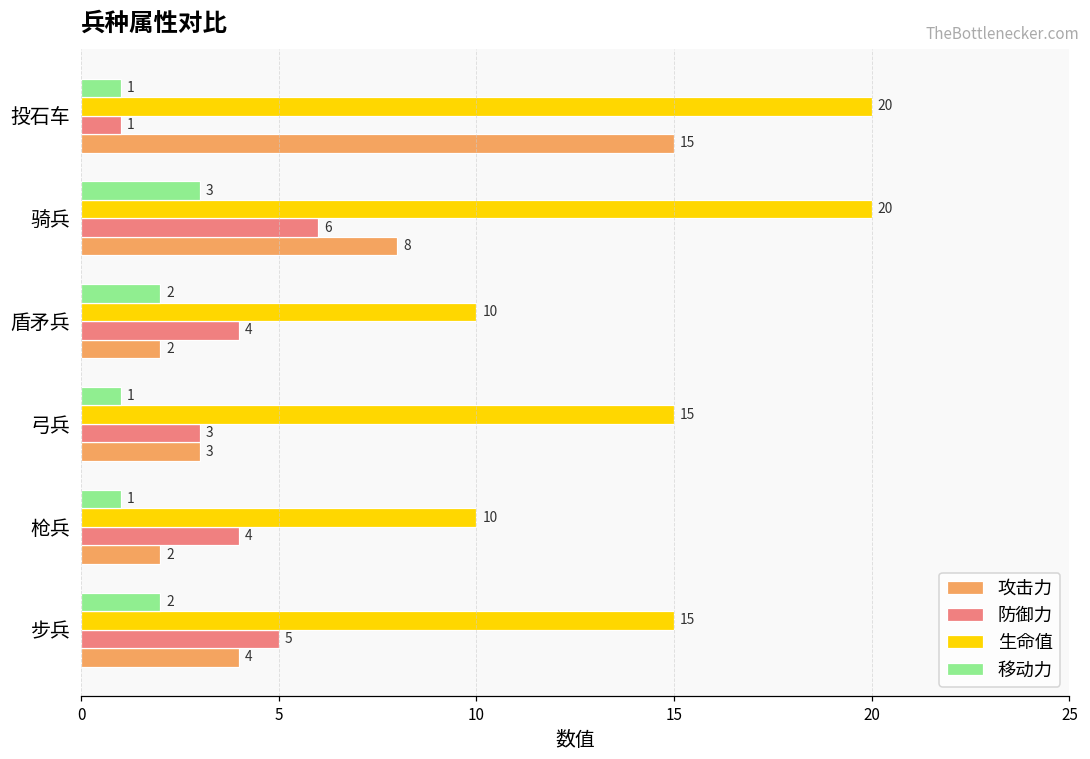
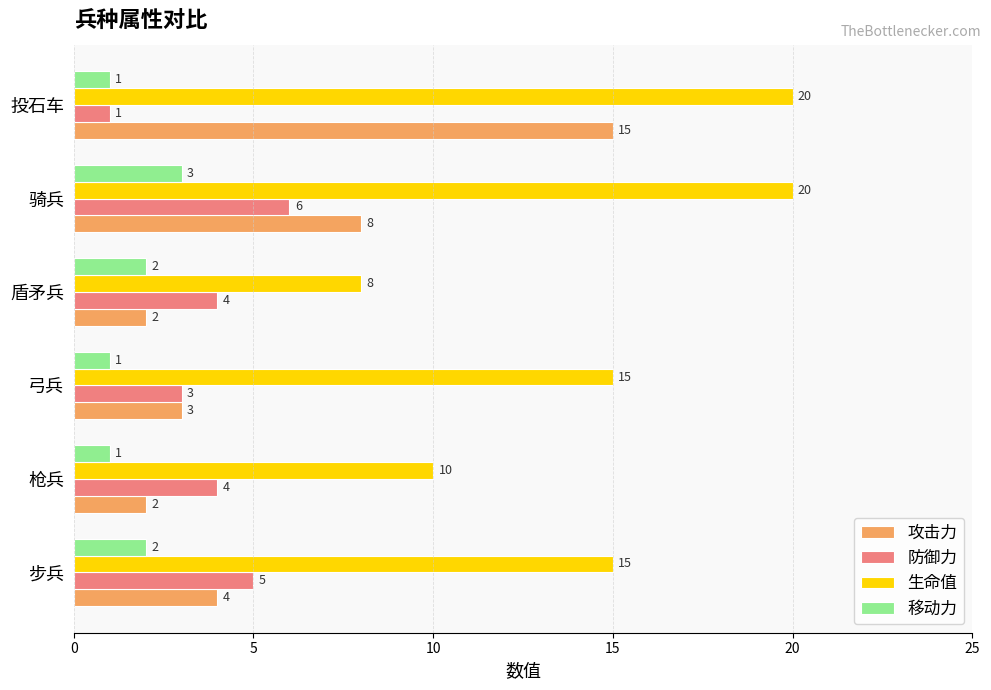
  {
    "生命值": {
      "投石车": 20,
      "骑兵": 20,
-     "盾矛兵": 10,
+     "盾矛兵": 8,
      "弓兵": 15,
      "枪兵": 10,
      "步兵": 15
    },
    "移动力": {
      "投石车": 1,
      "骑兵": 3,
      "盾矛兵": 2,
      "弓兵": 1,
      "枪兵": 1,
      "步兵": 2
    }
  }
